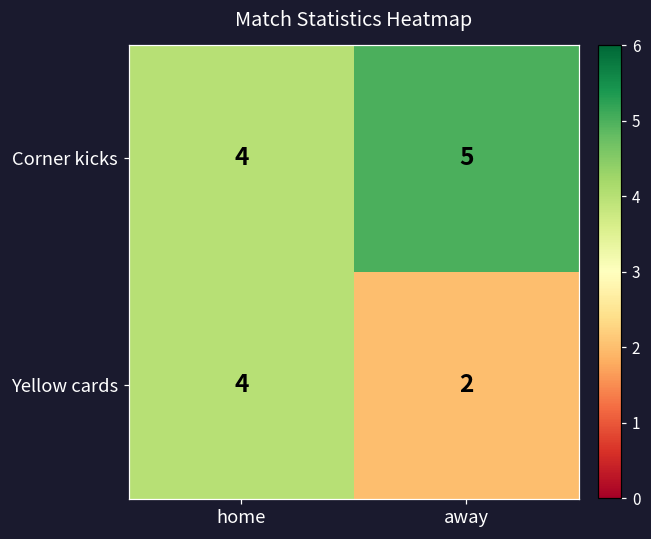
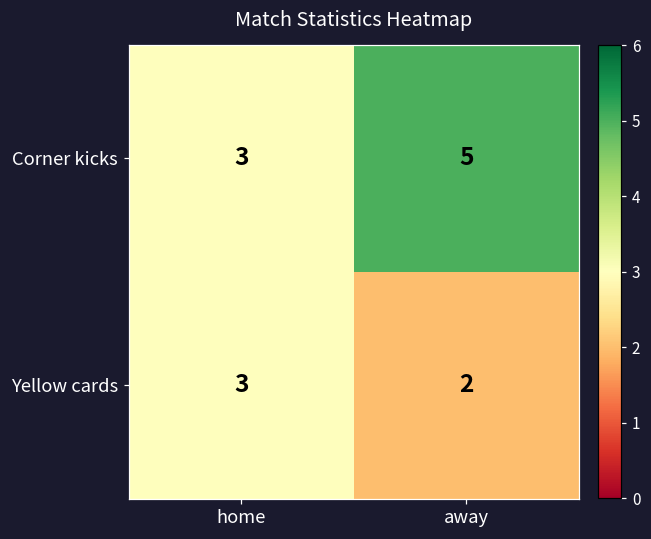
  {
    "Corner kicks": {
-     "home": 4,
+     "home": 3,
      "away": 5
    },
    "Yellow cards": {
-     "home": 4,
+     "home": 3,
      "away": 2
    }
  }
